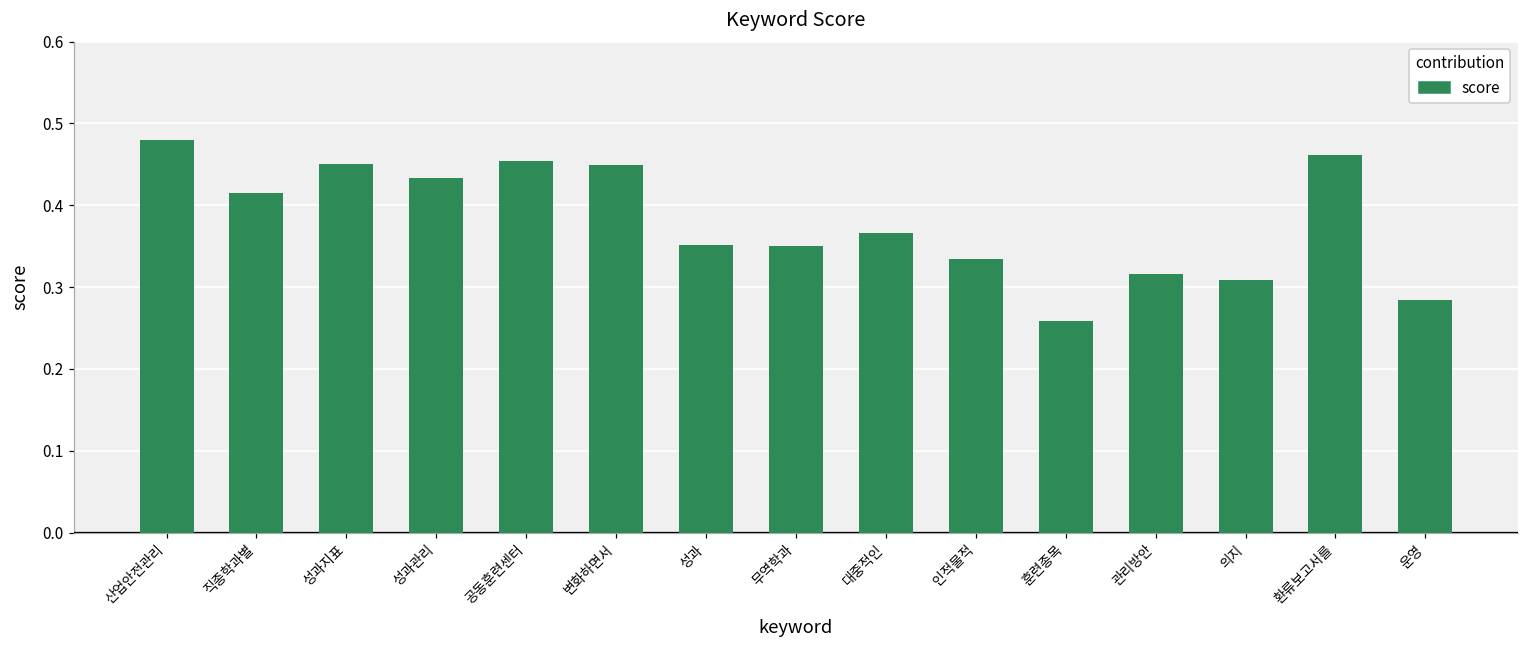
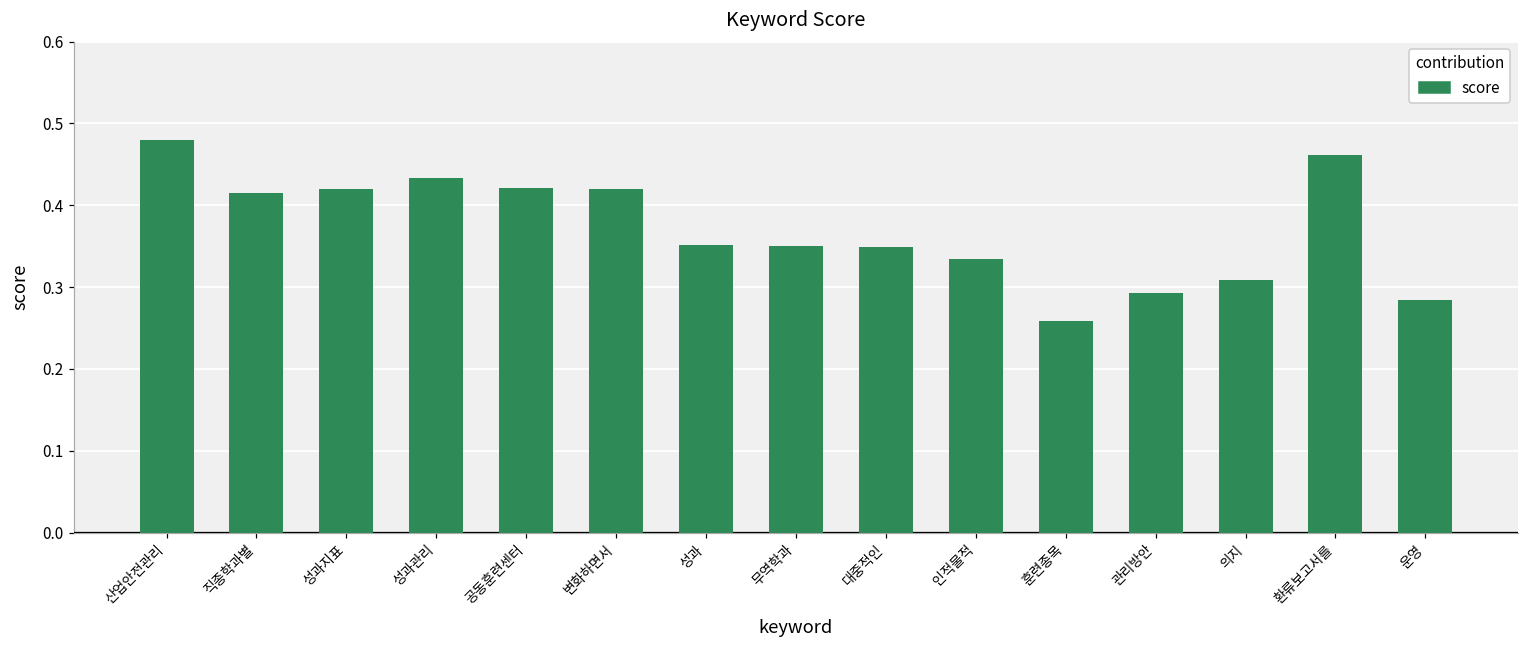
  {
    "산업안전관리": 0.48,
    "직종학과별": 0.42,
-   "성과지표": 0.45,
+   "성과지표": 0.42,
    "성과관리": 0.43,
-   "공동훈련센터": 0.45,
-   "변화하면서": 0.45,
+   "공동훈련센터": 0.42,
+   "변화하면서": 0.42,
    "성과": 0.35,
    "무역학과": 0.35,
-   "대중적인": 0.37,
+   "대중적인": 0.35,
    "인적물적": 0.33,
    "훈련종목": 0.26,
-   "관리방안": 0.32,
+   "관리방안": 0.29,
    "의지": 0.31,
    "환류보고서를": 0.46,
    "운영": 0.28
  }
